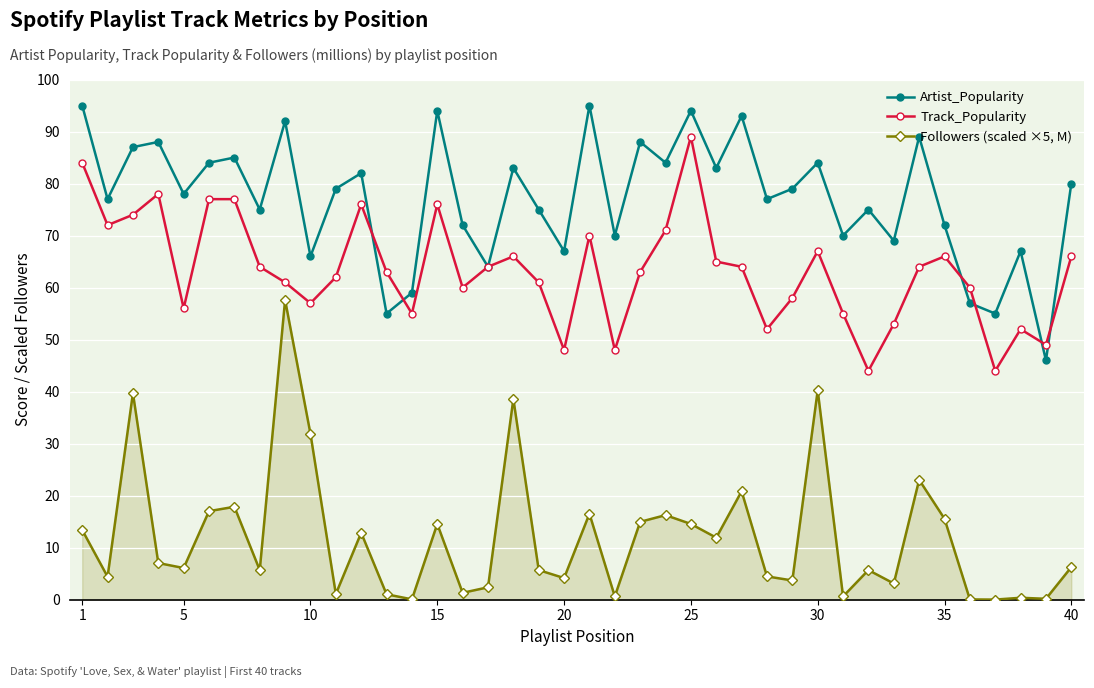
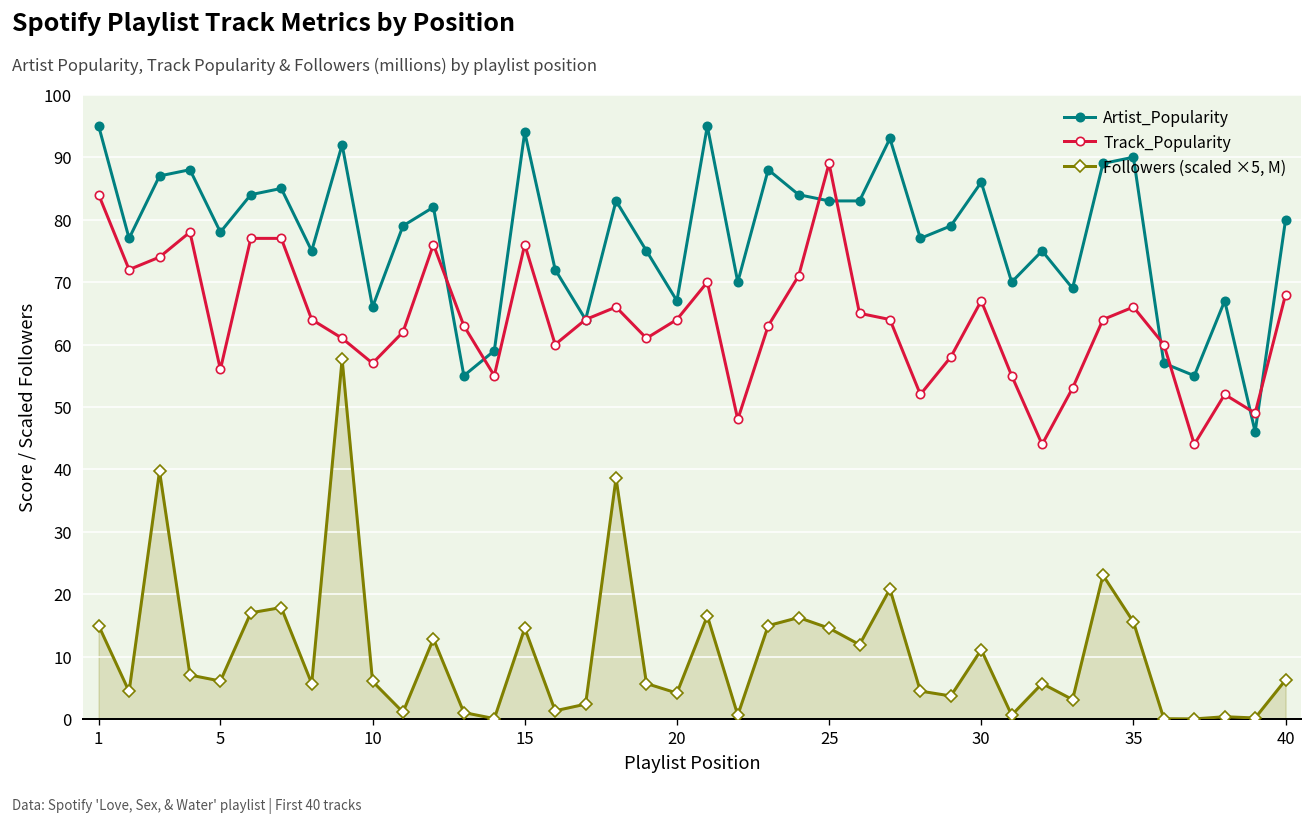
  {
    "Artist_Popularity": {
      "1": 95,
      "5": 78,
      "10": 66,
      "15": 94,
      "20": 67,
-     "25": 94,
-     "30": 84,
-     "35": 72,
+     "25": 83,
+     "30": 86,
+     "35": 90,
      "40": 80
    },
    "Track_Popularity": {
      "1": 84,
      "5": 56,
      "10": 57,
      "15": 76,
-     "20": 48,
+     "20": 64,
      "25": 89,
      "30": 67,
      "35": 66,
-     "40": 66
+     "40": 68
    },
    "Followers (scaled ×5, M)": {
-     "1": 13,
+     "1": 15,
      "5": 6,
-     "10": 32,
+     "10": 6,
      "15": 15,
      "20": 4,
      "25": 15,
-     "30": 40,
+     "30": 11,
      "35": 16,
      "40": 6
    }
  }
